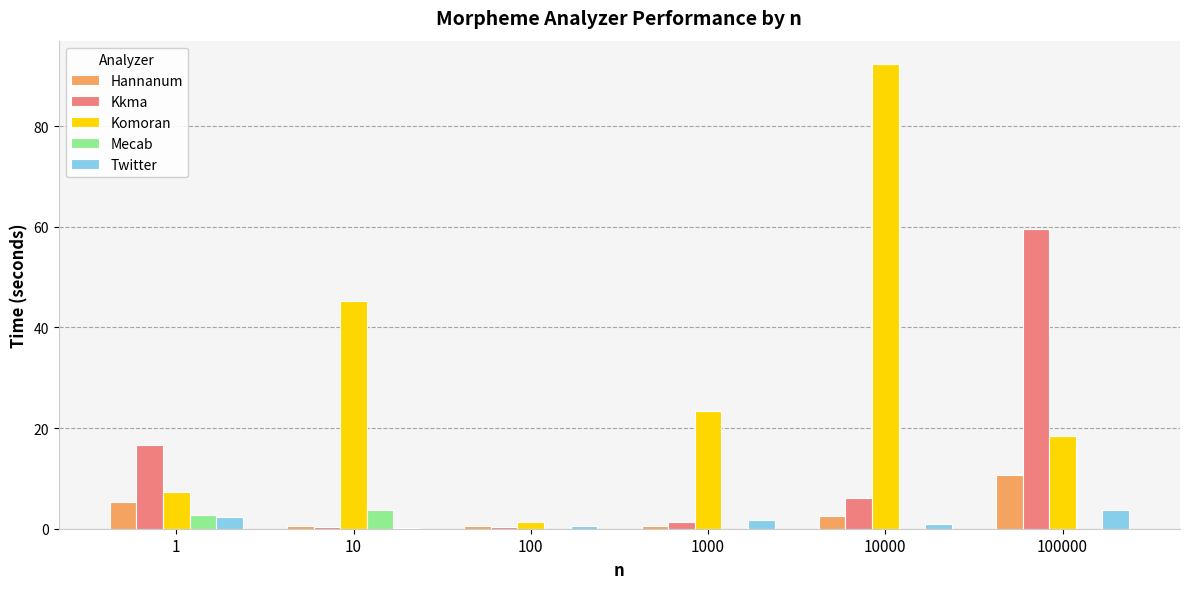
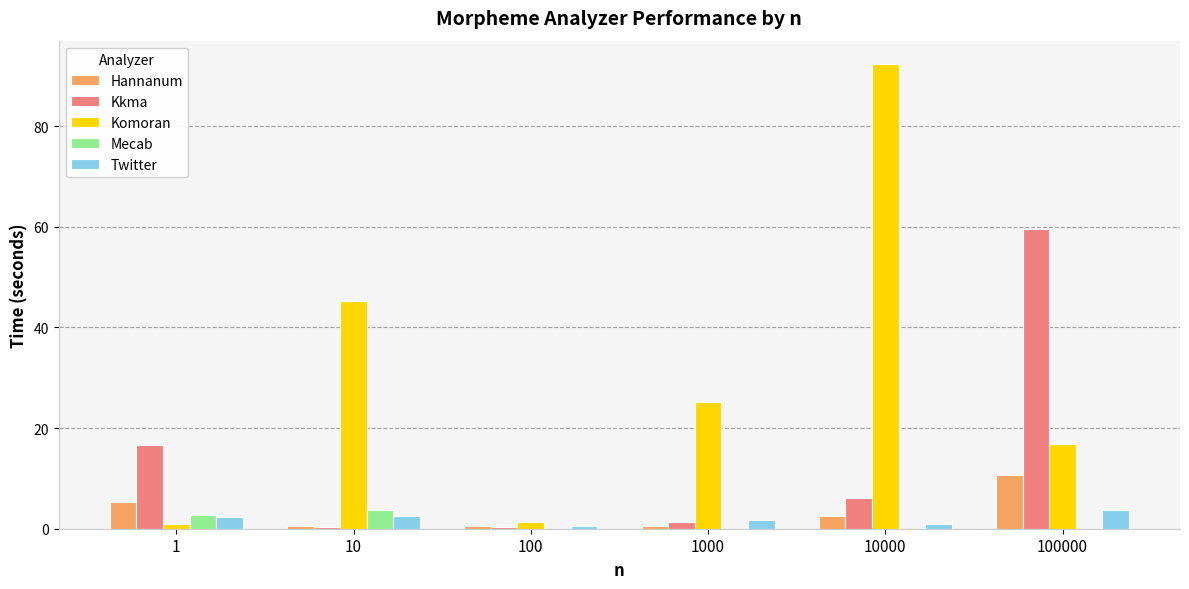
  {
    "Komoran": {
-     "1": 7,
+     "1": 1,
      "10": 45,
      "100": 1,
-     "1000": 23,
+     "1000": 25,
      "10000": 92,
-     "100000": 18
+     "100000": 17
    },
    "Mecab": {
      "1": 3,
      "10": 4
    },
    "Twitter": {
      "1": 2,
-     "10": 0,
+     "10": 2,
      "1000": 2,
      "10000": 1,
      "100000": 4
    }
  }
